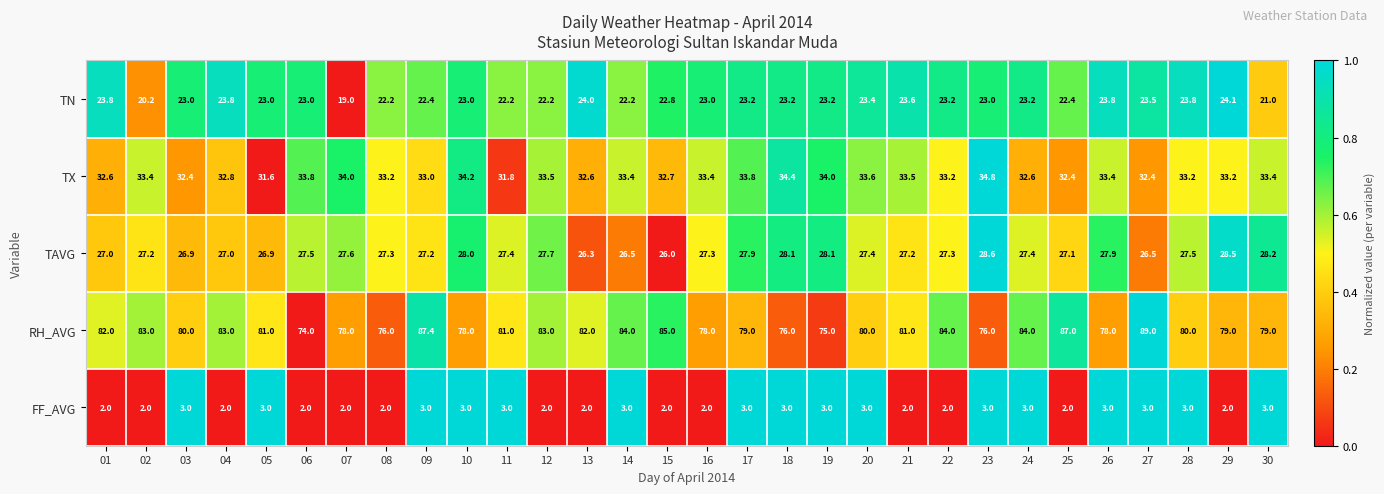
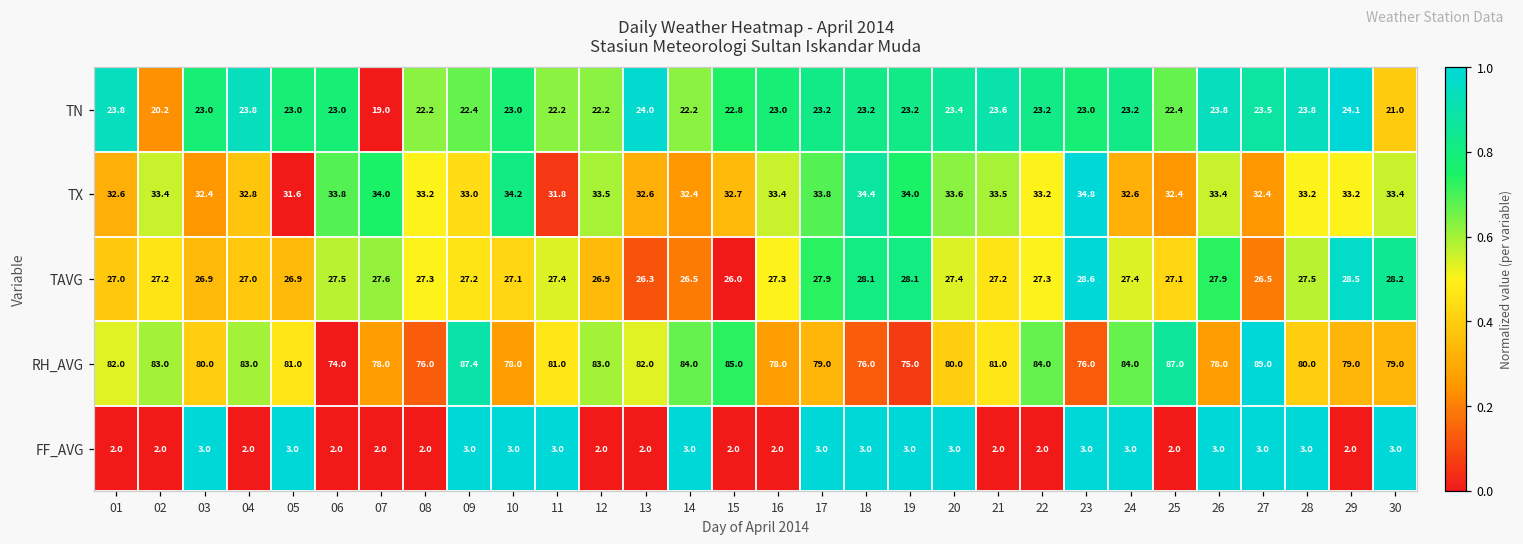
  {
    "TN": {
      "01": 23.8,
      "02": 20.2,
      "03": 23.0,
      "04": 23.8,
      "05": 23.0,
      "06": 23.0,
      "07": 19.0,
      "08": 22.2,
      "09": 22.4,
      "10": 23.0,
      "11": 22.2,
      "12": 22.2,
      "13": 24.0,
      "14": 22.2,
      "15": 22.8,
      "16": 23.0,
      "17": 23.2,
      "18": 23.2,
      "19": 23.2,
      "20": 23.4,
      "21": 23.6,
      "22": 23.2,
      "23": 23.0,
      "24": 23.2,
      "25": 22.4,
      "26": 23.8,
      "27": 23.5,
      "28": 23.8,
      "29": 24.1,
      "30": 21.0
    },
    "TX": {
      "01": 32.6,
      "02": 33.4,
      "03": 32.4,
      "04": 32.8,
      "05": 31.6,
      "06": 33.8,
      "07": 34.0,
      "08": 33.2,
      "09": 33.0,
      "10": 34.2,
      "11": 31.8,
      "12": 33.5,
      "13": 32.6,
-     "14": 33.4,
+     "14": 32.4,
      "15": 32.7,
      "16": 33.4,
      "17": 33.8,
      "18": 34.4,
      "19": 34.0,
      "20": 33.6,
      "21": 33.5,
      "22": 33.2,
      "23": 34.8,
      "24": 32.6,
      "25": 32.4,
      "26": 33.4,
      "27": 32.4,
      "28": 33.2,
      "29": 33.2,
      "30": 33.4
    },
    "TAVG": {
      "01": 27.0,
      "02": 27.2,
      "03": 26.9,
      "04": 27.0,
      "05": 26.9,
      "06": 27.5,
      "07": 27.6,
      "08": 27.3,
      "09": 27.2,
-     "10": 28.0,
+     "10": 27.1,
      "11": 27.4,
-     "12": 27.7,
+     "12": 26.9,
      "13": 26.3,
      "14": 26.5,
      "15": 26.0,
      "16": 27.3,
      "17": 27.9,
      "18": 28.1,
      "19": 28.1,
      "20": 27.4,
      "21": 27.2,
      "22": 27.3,
      "23": 28.6,
      "24": 27.4,
      "25": 27.1,
      "26": 27.9,
      "27": 26.5,
      "28": 27.5,
      "29": 28.5,
      "30": 28.2
    },
    "RH_AVG": {
      "01": 82.0,
      "02": 83.0,
      "03": 80.0,
      "04": 83.0,
      "05": 81.0,
      "06": 74.0,
      "07": 78.0,
      "08": 76.0,
      "09": 87.4,
      "10": 78.0,
      "11": 81.0,
      "12": 83.0,
      "13": 82.0,
      "14": 84.0,
      "15": 85.0,
      "16": 78.0,
      "17": 79.0,
      "18": 76.0,
      "19": 75.0,
      "20": 80.0,
      "21": 81.0,
      "22": 84.0,
      "23": 76.0,
      "24": 84.0,
      "25": 87.0,
      "26": 78.0,
      "27": 89.0,
      "28": 80.0,
      "29": 79.0,
      "30": 79.0
    },
    "FF_AVG": {
      "01": 2.0,
      "02": 2.0,
      "03": 3.0,
      "04": 2.0,
      "05": 3.0,
      "06": 2.0,
      "07": 2.0,
      "08": 2.0,
      "09": 3.0,
      "10": 3.0,
      "11": 3.0,
      "12": 2.0,
      "13": 2.0,
      "14": 3.0,
      "15": 2.0,
      "16": 2.0,
      "17": 3.0,
      "18": 3.0,
      "19": 3.0,
      "20": 3.0,
      "21": 2.0,
      "22": 2.0,
      "23": 3.0,
      "24": 3.0,
      "25": 2.0,
      "26": 3.0,
      "27": 3.0,
      "28": 3.0,
      "29": 2.0,
      "30": 3.0
    }
  }
